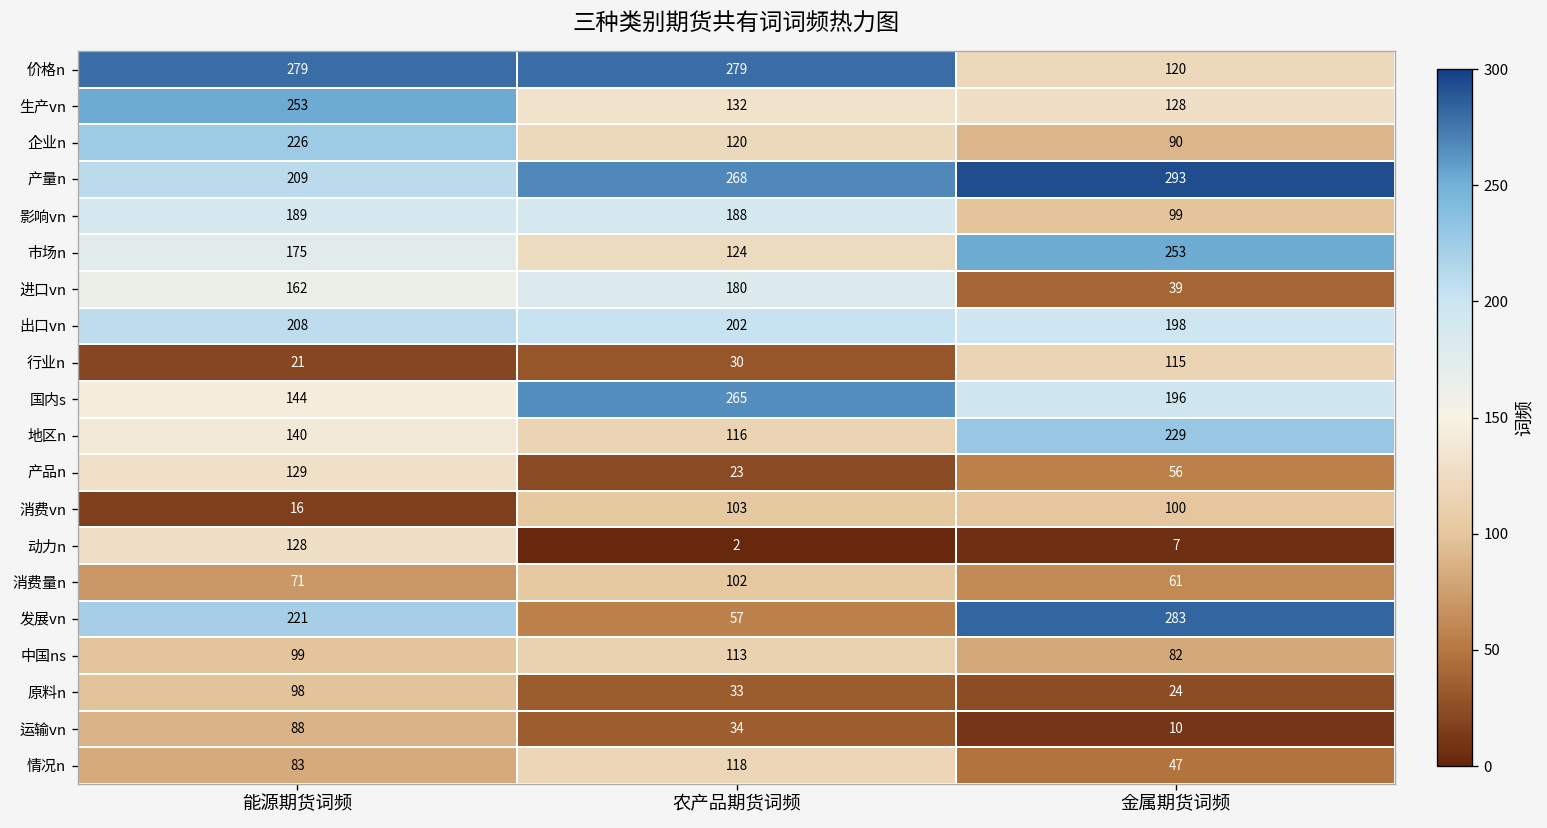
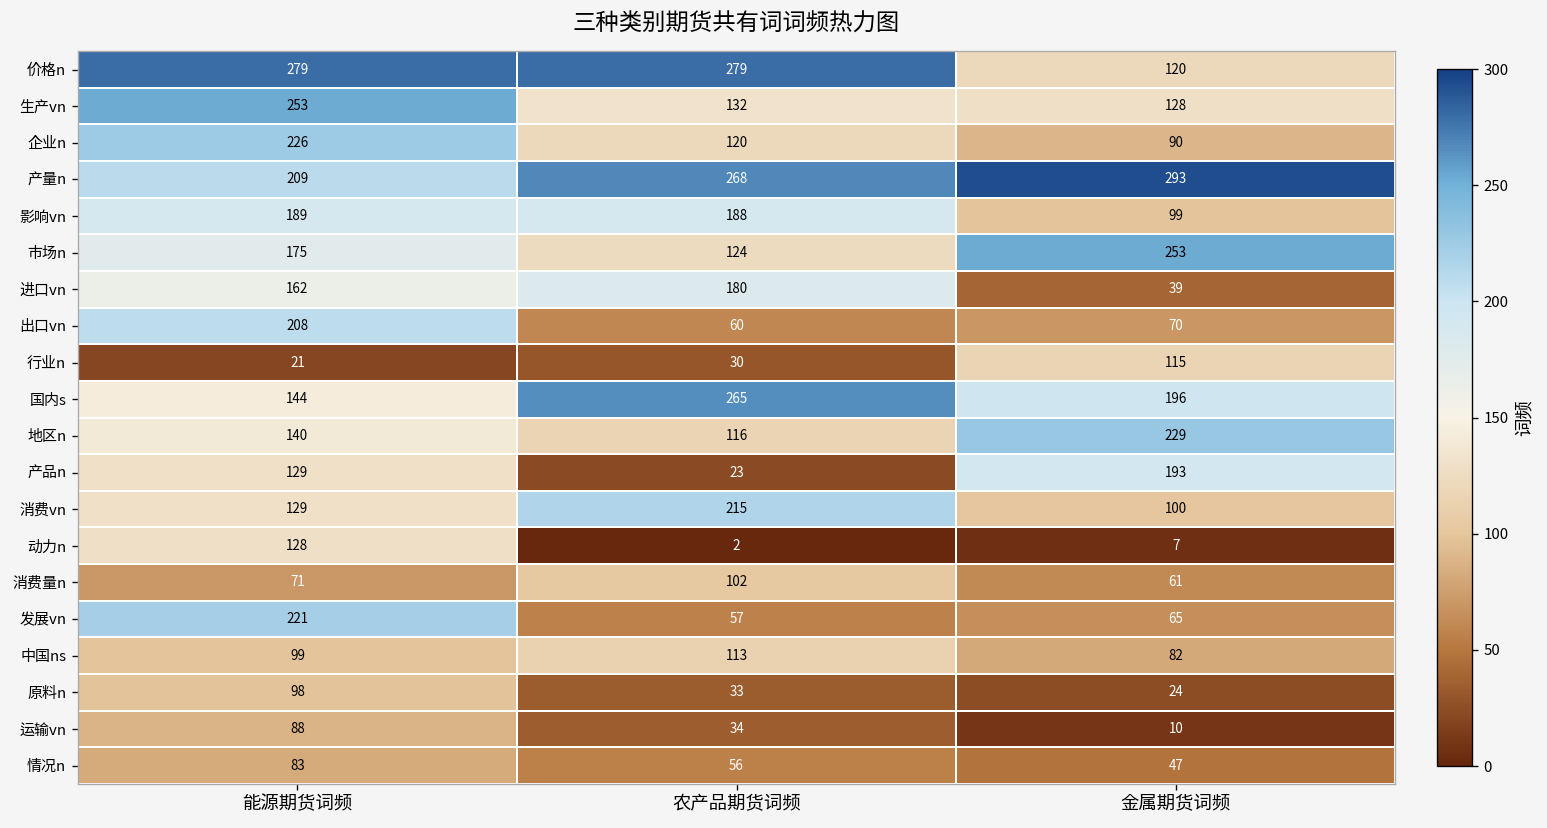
  {
    "价格n": {
      "能源期货词频": 279,
      "农产品期货词频": 279,
      "金属期货词频": 120
    },
    "生产vn": {
      "能源期货词频": 253,
      "农产品期货词频": 132,
      "金属期货词频": 128
    },
    "企业n": {
      "能源期货词频": 226,
      "农产品期货词频": 120,
      "金属期货词频": 90
    },
    "产量n": {
      "能源期货词频": 209,
      "农产品期货词频": 268,
      "金属期货词频": 293
    },
    "影响vn": {
      "能源期货词频": 189,
      "农产品期货词频": 188,
      "金属期货词频": 99
    },
    "市场n": {
      "能源期货词频": 175,
      "农产品期货词频": 124,
      "金属期货词频": 253
    },
    "进口vn": {
      "能源期货词频": 162,
      "农产品期货词频": 180,
      "金属期货词频": 39
    },
    "出口vn": {
      "能源期货词频": 208,
-     "农产品期货词频": 202,
-     "金属期货词频": 198
+     "农产品期货词频": 60,
+     "金属期货词频": 70
    },
    "行业n": {
      "能源期货词频": 21,
      "农产品期货词频": 30,
      "金属期货词频": 115
    },
    "国内s": {
      "能源期货词频": 144,
      "农产品期货词频": 265,
      "金属期货词频": 196
    },
    "地区n": {
      "能源期货词频": 140,
      "农产品期货词频": 116,
      "金属期货词频": 229
    },
    "产品n": {
      "能源期货词频": 129,
      "农产品期货词频": 23,
-     "金属期货词频": 56
+     "金属期货词频": 193
    },
    "消费vn": {
-     "能源期货词频": 16,
-     "农产品期货词频": 103,
+     "能源期货词频": 129,
+     "农产品期货词频": 215,
      "金属期货词频": 100
    },
    "动力n": {
      "能源期货词频": 128,
      "农产品期货词频": 2,
      "金属期货词频": 7
    },
    "消费量n": {
      "能源期货词频": 71,
      "农产品期货词频": 102,
      "金属期货词频": 61
    },
    "发展vn": {
      "能源期货词频": 221,
      "农产品期货词频": 57,
-     "金属期货词频": 283
+     "金属期货词频": 65
    },
    "中国ns": {
      "能源期货词频": 99,
      "农产品期货词频": 113,
      "金属期货词频": 82
    },
    "原料n": {
      "能源期货词频": 98,
      "农产品期货词频": 33,
      "金属期货词频": 24
    },
    "运输vn": {
      "能源期货词频": 88,
      "农产品期货词频": 34,
      "金属期货词频": 10
    },
    "情况n": {
      "能源期货词频": 83,
-     "农产品期货词频": 118,
+     "农产品期货词频": 56,
      "金属期货词频": 47
    }
  }
